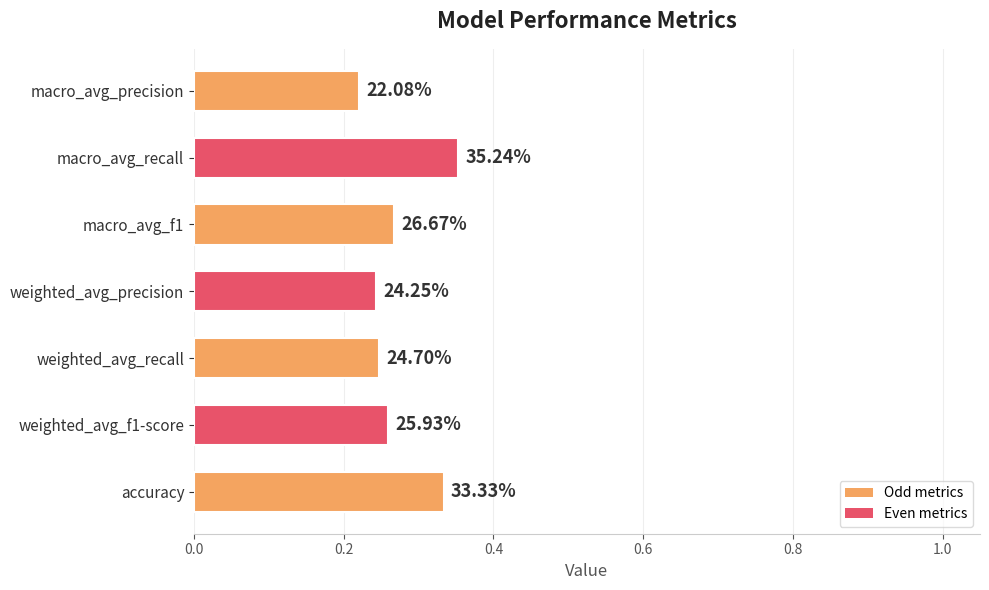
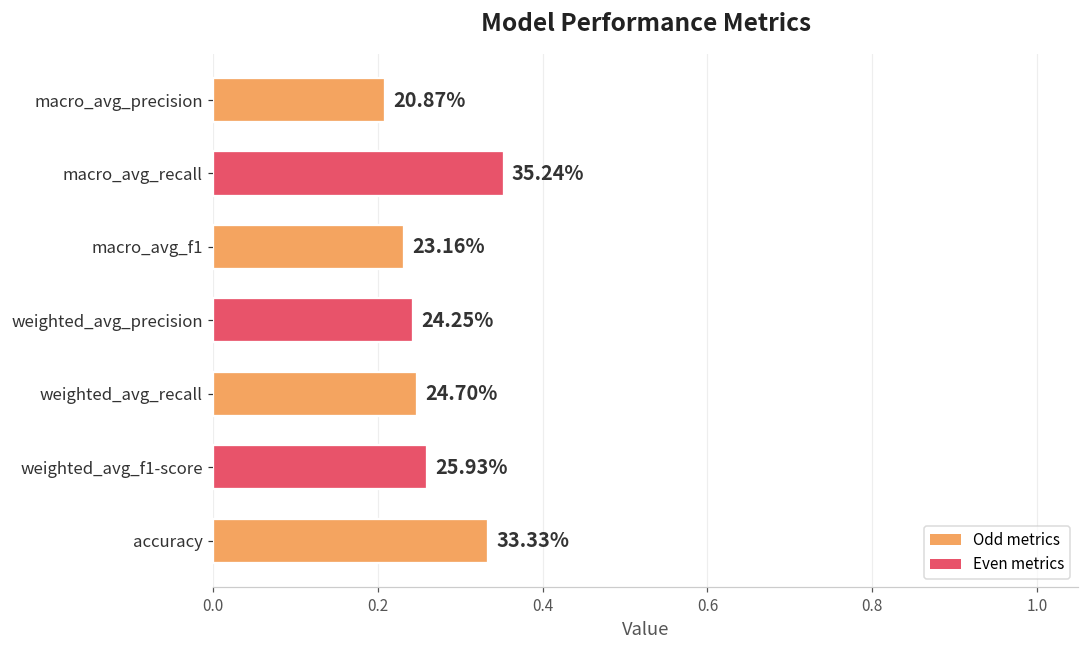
  {
-   "macro_avg_precision": "22.08%",
+   "macro_avg_precision": "20.87%",
    "macro_avg_recall": "35.24%",
-   "macro_avg_f1": "26.67%",
+   "macro_avg_f1": "23.16%",
    "weighted_avg_precision": "24.25%",
    "weighted_avg_recall": "24.70%",
    "weighted_avg_f1-score": "25.93%",
    "accuracy": "33.33%"
  }
